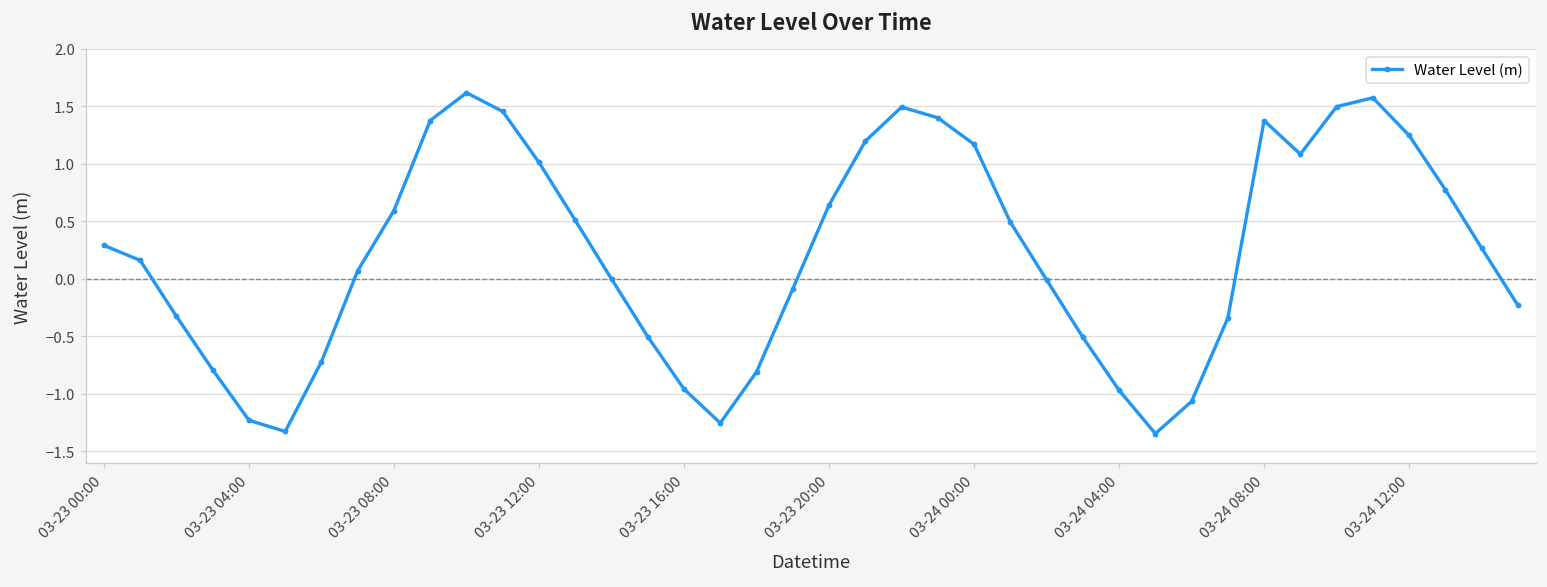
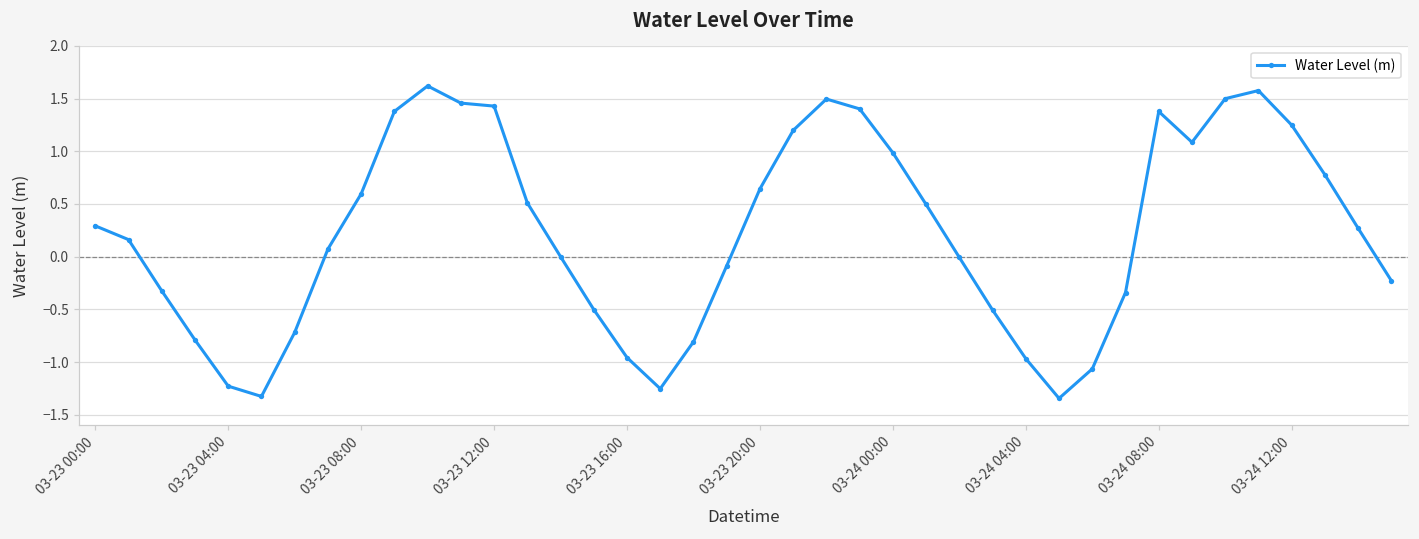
  {
    "03-23 00:00": 0.3,
    "03-23 04:00": -1.2,
    "03-23 08:00": 0.6,
-   "03-23 12:00": 1.0,
+   "03-23 12:00": 1.4,
    "03-23 16:00": -1.0,
    "03-23 20:00": 0.6,
-   "03-24 00:00": 1.2,
+   "03-24 00:00": 1.0,
    "03-24 04:00": -1.0,
    "03-24 08:00": 1.4,
    "03-24 12:00": 1.2
  }
